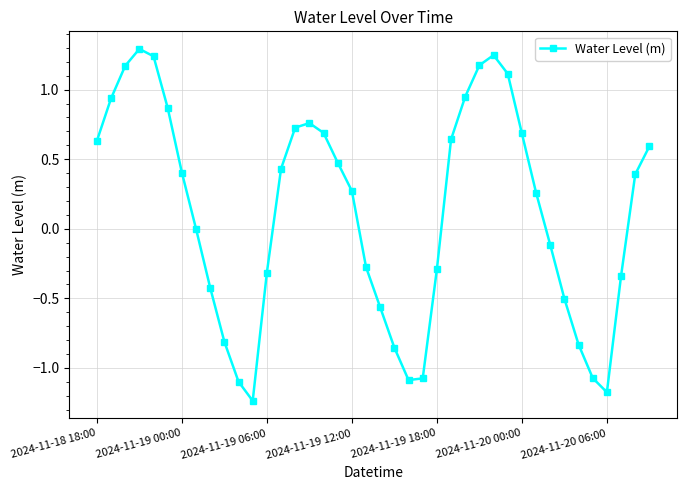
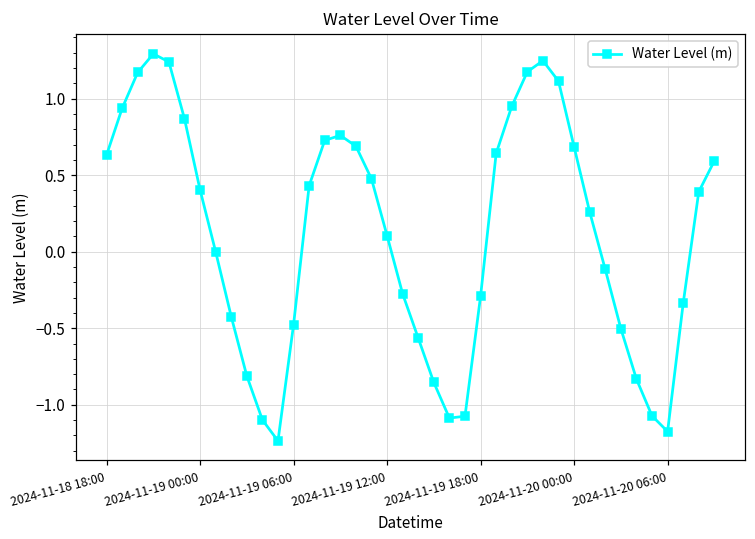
  {
    "2024-11-18 18:00": 0.63,
    "2024-11-19 00:00": 0.40,
-   "2024-11-19 06:00": -0.31,
-   "2024-11-19 12:00": 0.27,
+   "2024-11-19 06:00": -0.48,
+   "2024-11-19 12:00": 0.10,
    "2024-11-19 18:00": -0.29,
    "2024-11-20 00:00": 0.69,
    "2024-11-20 06:00": -1.18
  }
